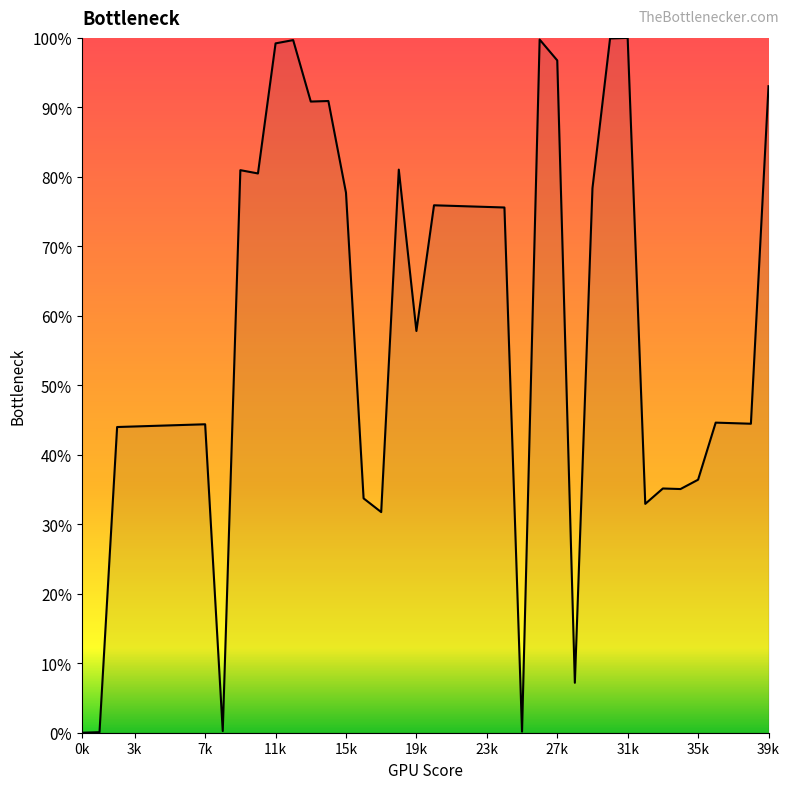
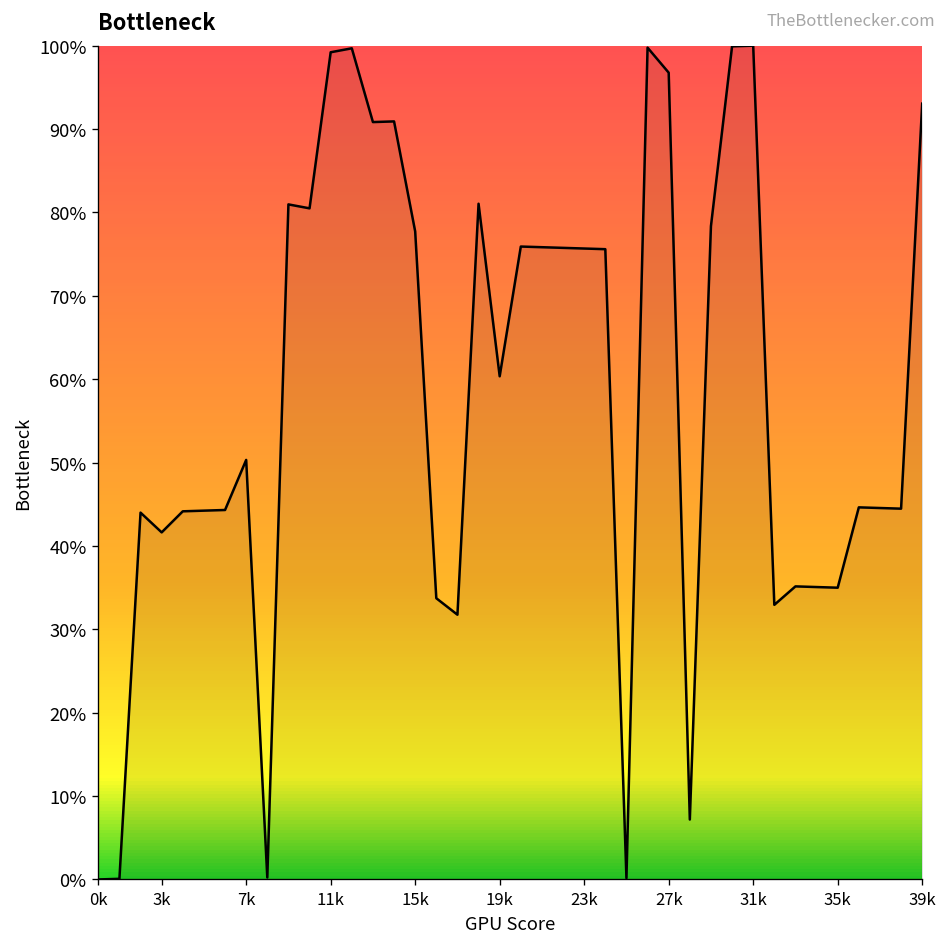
  {
    "0k": "0%",
-   "3k": "44%",
-   "7k": "44%",
+   "3k": "42%",
+   "7k": "50%",
    "11k": "99%",
    "15k": "78%",
-   "19k": "58%",
+   "19k": "60%",
    "23k": "76%",
    "27k": "97%",
    "31k": "100%",
-   "35k": "36%",
+   "35k": "35%",
    "39k": "93%"
  }
